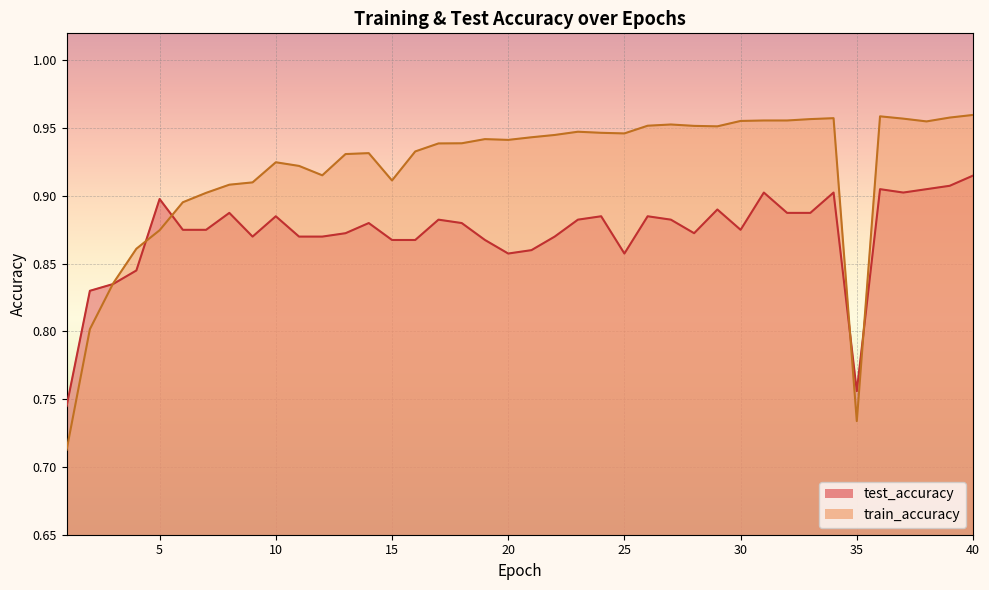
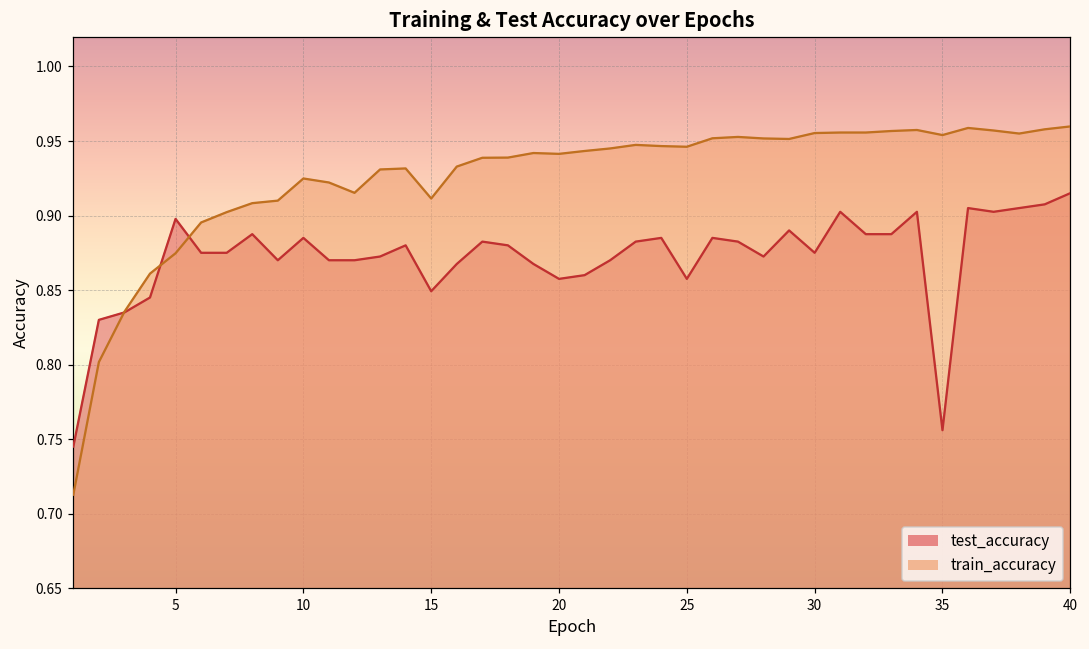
  {
    "test_accuracy": {
      "5": 0.898,
      "10": 0.885,
-     "15": 0.868,
+     "15": 0.849,
      "20": 0.858,
      "25": 0.858,
      "30": 0.875,
      "35": 0.756,
      "40": 0.915
    },
    "train_accuracy": {
      "5": 0.875,
      "10": 0.925,
      "15": 0.911,
      "20": 0.941,
      "25": 0.946,
      "30": 0.955,
-     "35": 0.734,
+     "35": 0.954,
      "40": 0.960
    }
  }
